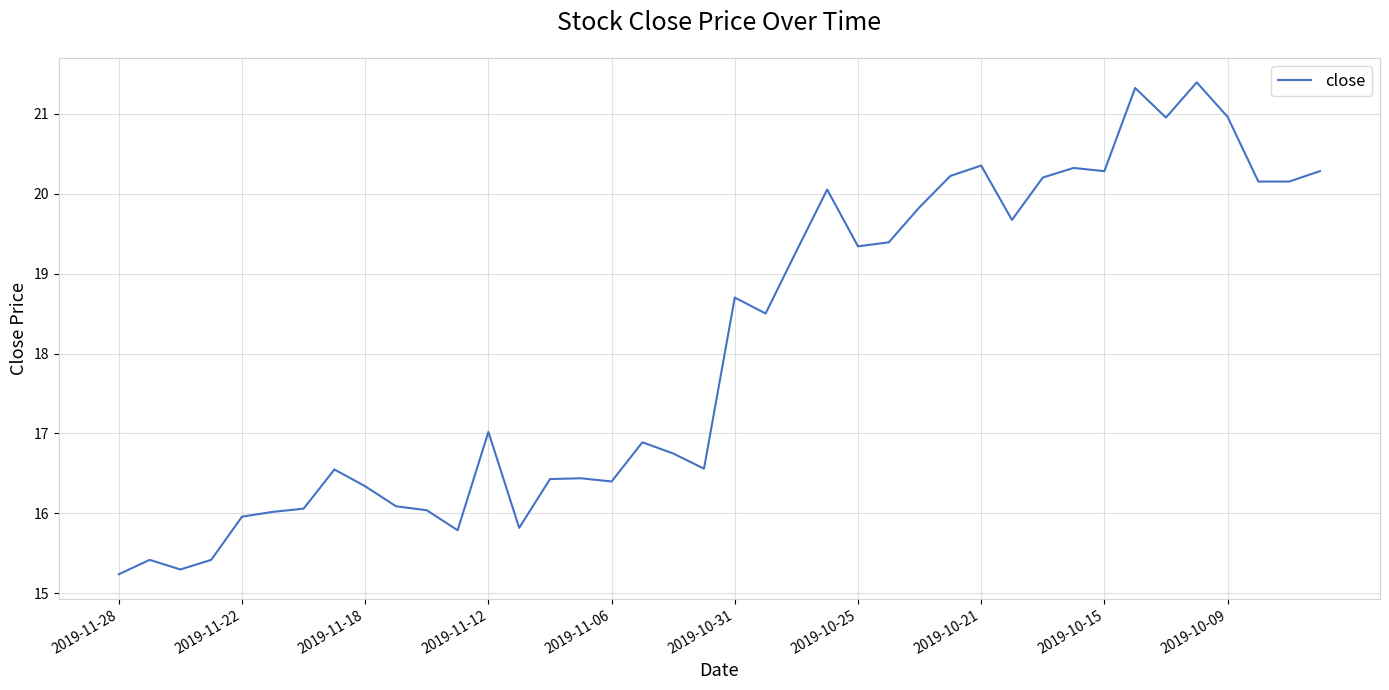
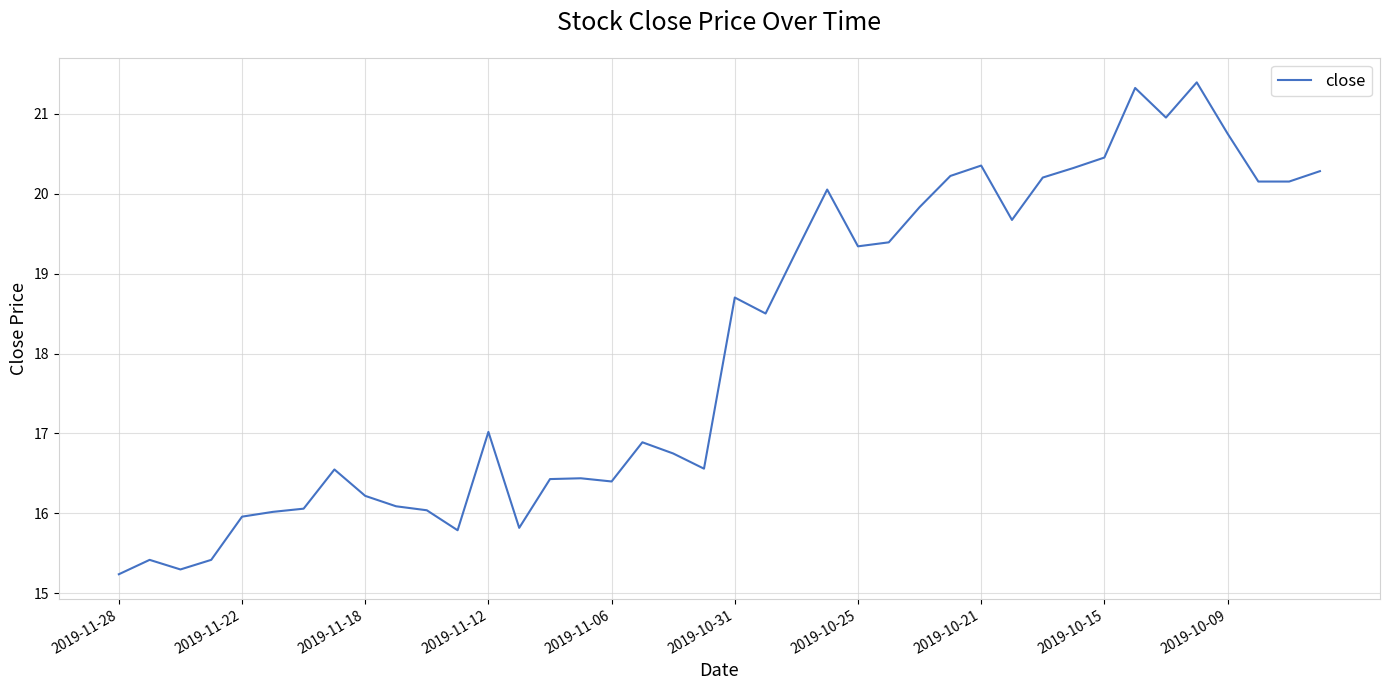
  {
    "2019-11-28": 15.2,
    "2019-11-22": 16.0,
-   "2019-11-18": 16.3,
+   "2019-11-18": 16.2,
    "2019-11-12": 17.0,
    "2019-11-06": 16.4,
    "2019-10-31": 18.7,
    "2019-10-25": 19.3,
    "2019-10-21": 20.4,
-   "2019-10-15": 20.3,
-   "2019-10-09": 21.0
+   "2019-10-15": 20.5,
+   "2019-10-09": 20.8
  }
